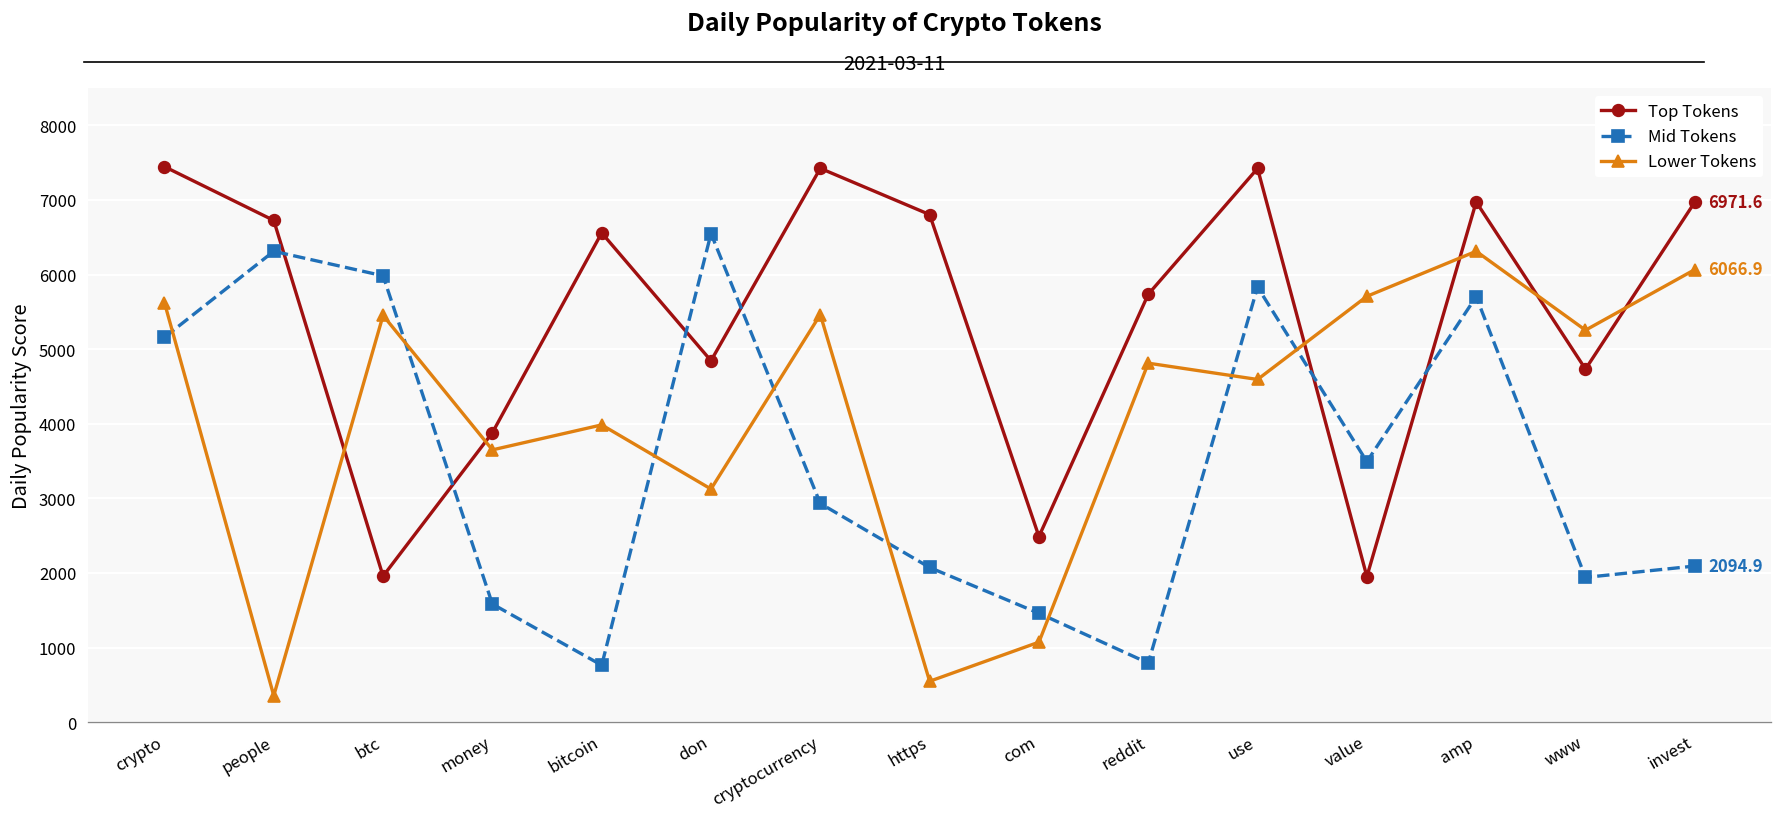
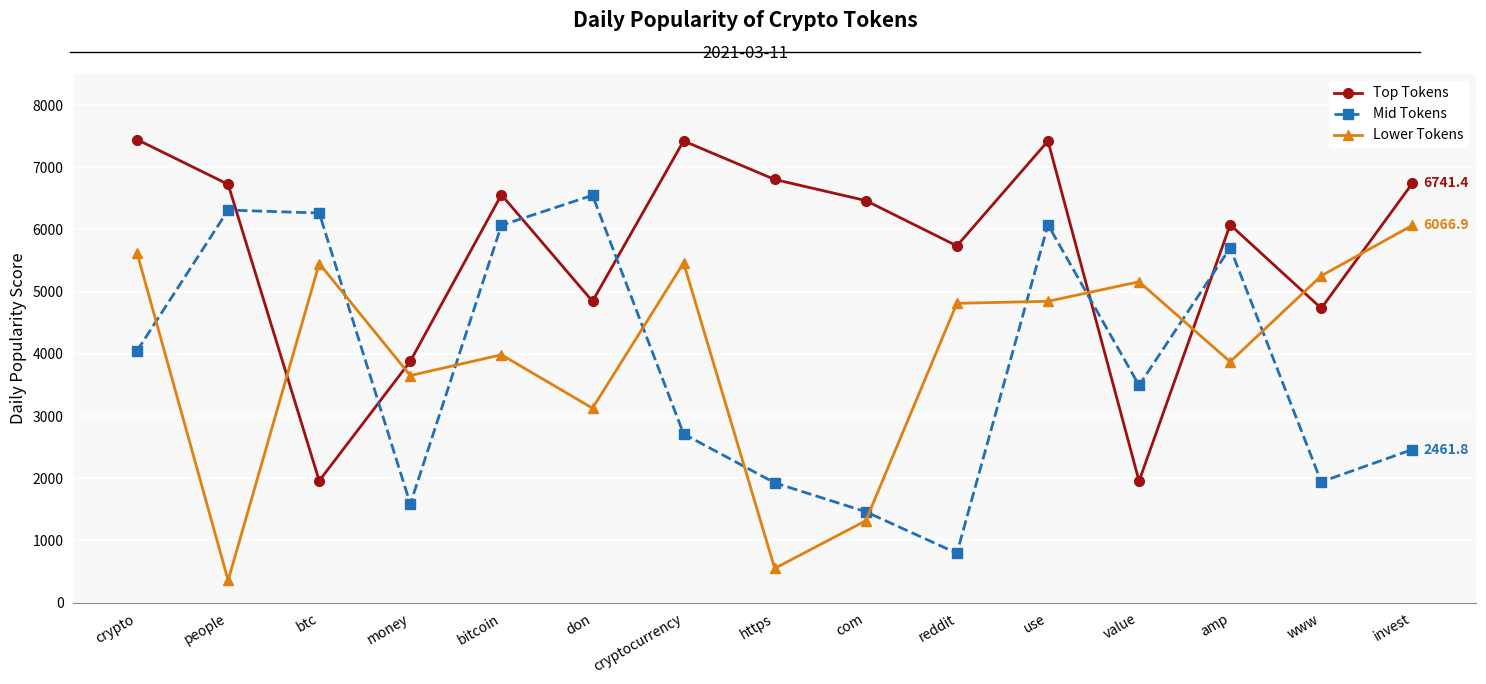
  {
    "Top Tokens": {
-     "com": 2500,
-     "amp": 7000,
-     "invest": 6971.6
+     "com": 6500,
+     "amp": 6100,
+     "invest": 6741.4
    },
    "Mid Tokens": {
-     "crypto": 5200,
-     "btc": 6000,
-     "bitcoin": 800,
-     "cryptocurrency": 2900,
-     "https": 2100,
-     "use": 5800,
-     "invest": 2094.9
+     "crypto": 4000,
+     "btc": 6300,
+     "bitcoin": 6100,
+     "cryptocurrency": 2700,
+     "https": 1900,
+     "use": 6100,
+     "invest": 2461.8
    },
    "Lower Tokens": {
      "crypto": 5600,
      "people": 400,
      "btc": 5500,
      "money": 3700,
      "bitcoin": 4000,
      "don": 3100,
      "cryptocurrency": 5500,
      "https": 600,
-     "com": 1100,
+     "com": 1300,
      "reddit": 4800,
-     "use": 4600,
-     "value": 5700,
-     "amp": 6300,
+     "use": 4800,
+     "value": 5200,
+     "amp": 3900,
      "www": 5300
    }
  }
